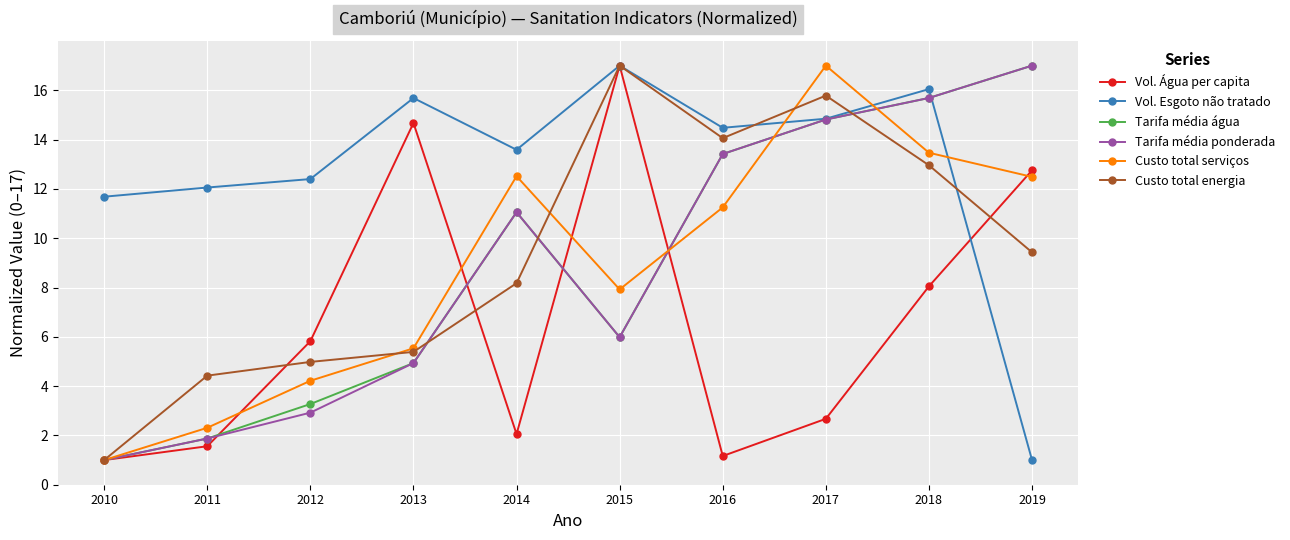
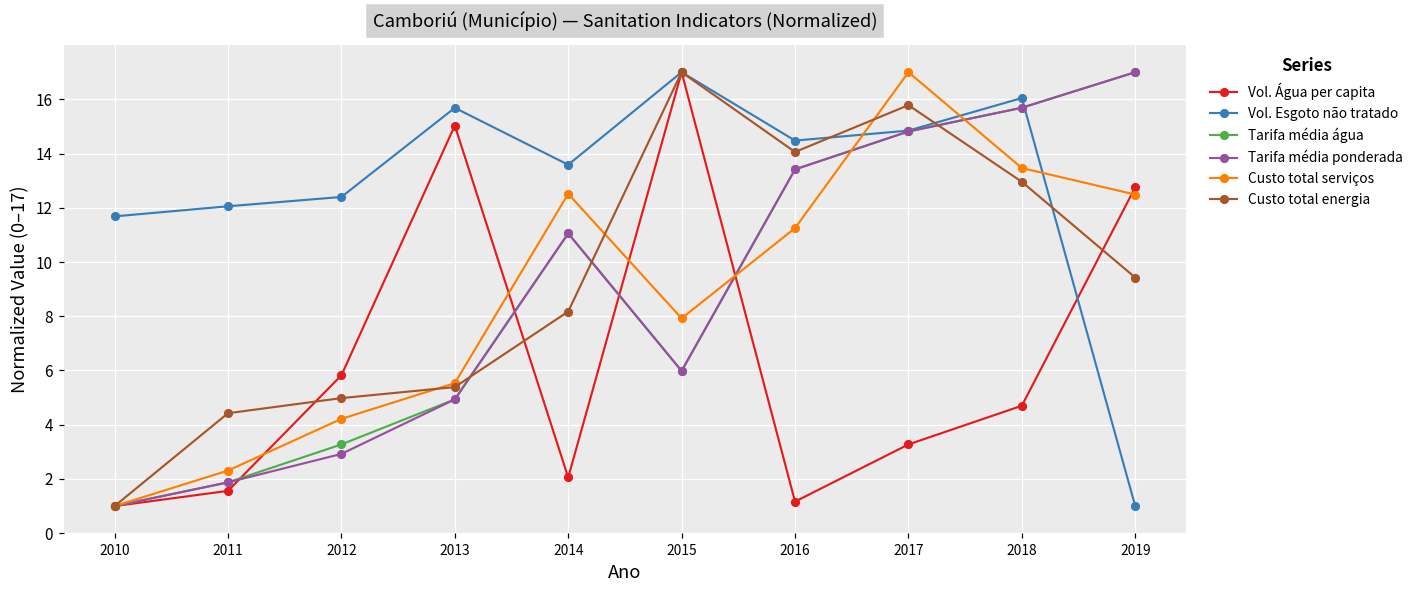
  {
    "Vol. Água per capita": {
      "2011": 1.6,
      "2012": 5.8,
-     "2013": 14.7,
+     "2013": 15.0,
      "2014": 2.1,
      "2016": 1.2,
-     "2017": 2.7,
-     "2018": 8.0,
+     "2017": 3.3,
+     "2018": 4.7,
      "2019": 12.8
    },
    "Vol. Esgoto não tratado": {
      "2010": 11.7,
      "2011": 12.1,
      "2012": 12.4,
      "2013": 15.7,
      "2014": 13.6,
      "2016": 14.5,
      "2018": 16.0,
      "2019": 1.0
    },
    "Tarifa média água": {
      "2012": 3.3
    },
    "Tarifa média ponderada": {
      "2012": 2.9
    },
    "Custo total serviços": {
      "2011": 2.3,
      "2012": 4.2,
      "2013": 5.5,
      "2014": 12.5,
      "2015": 7.9,
      "2016": 11.2,
      "2017": 17.0,
      "2018": 13.5,
      "2019": 12.5
    },
    "Custo total energia": {
      "2011": 4.4,
      "2012": 5.0,
      "2013": 5.4,
      "2014": 8.2,
      "2016": 14.1,
      "2017": 15.8,
      "2018": 13.0,
      "2019": 9.4
    }
  }
